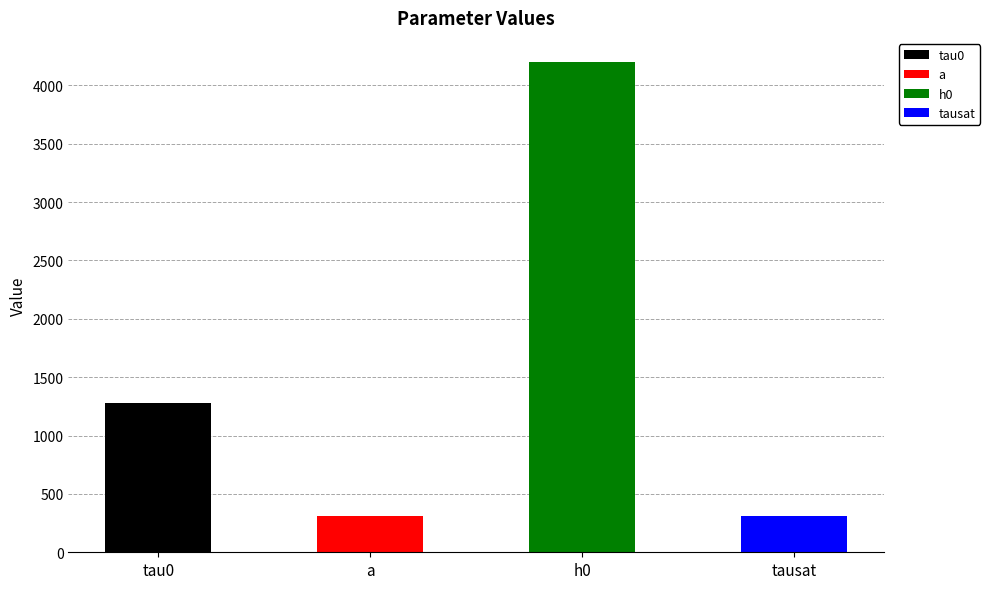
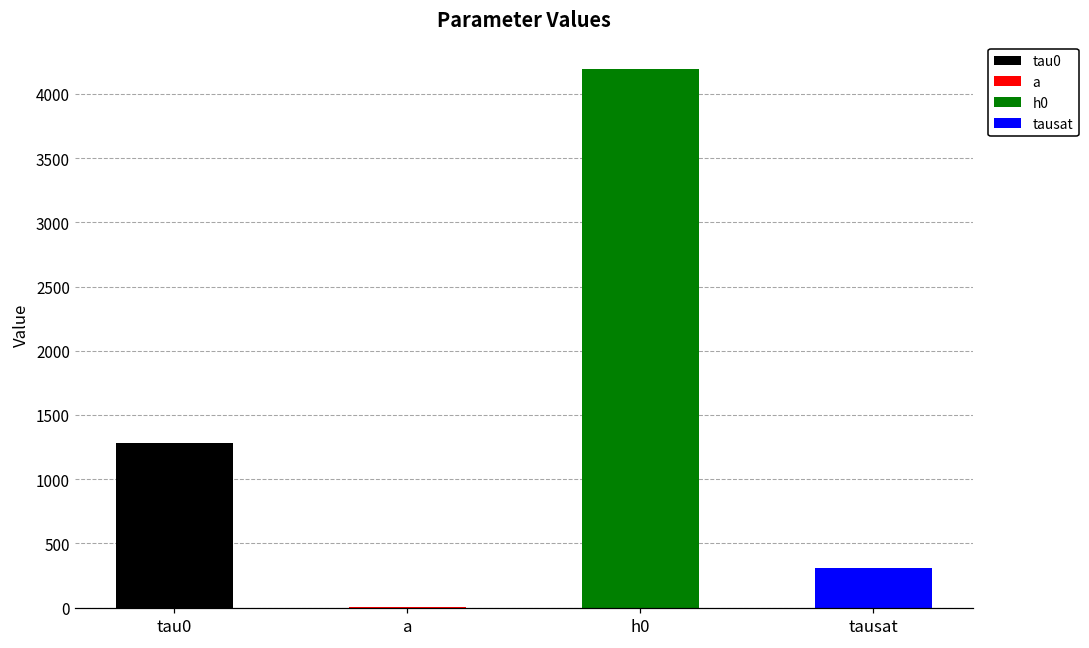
  {
    "tau0": 1280,
-   "a": 310,
+   "a": 0,
    "h0": 4200,
    "tausat": 310
  }
